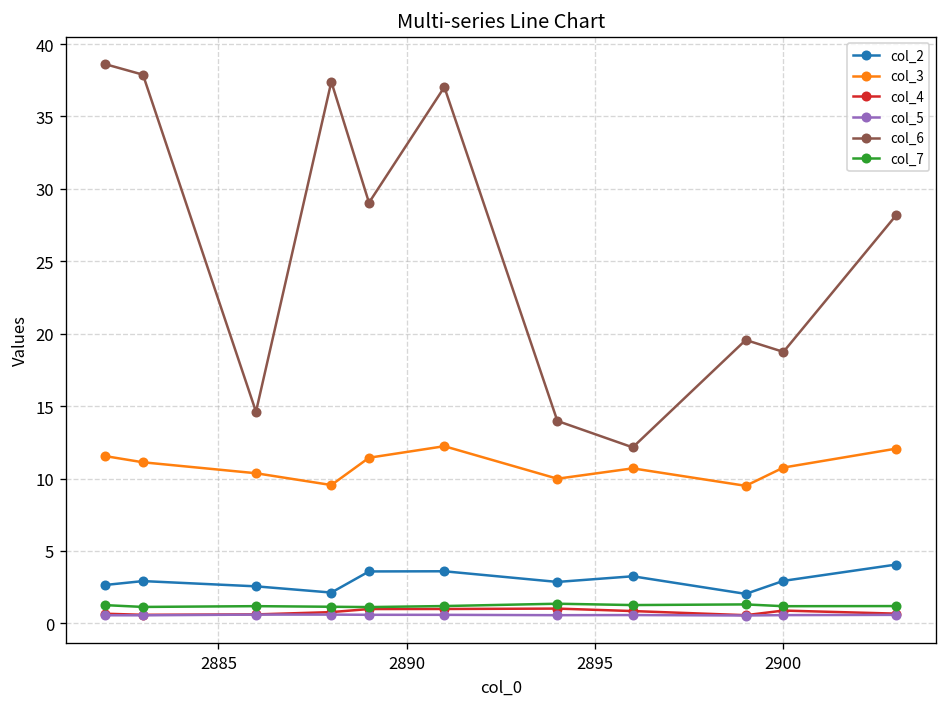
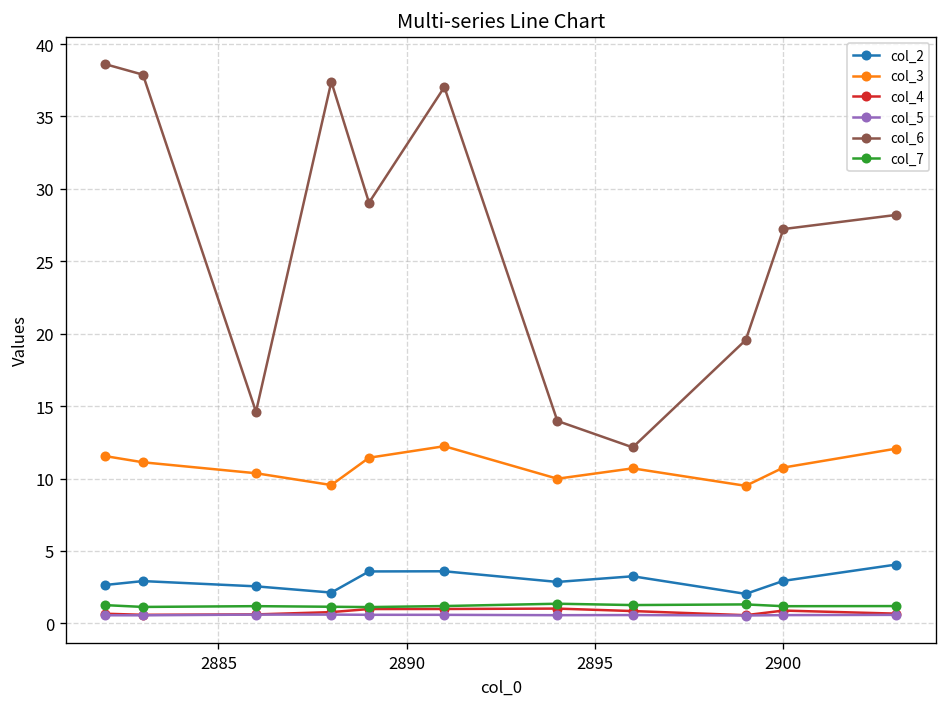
  {
    "col_2": {
      "2900": 2.9
    },
    "col_3": {
      "2900": 10.8
    },
    "col_4": {
      "2900": 0.9
    },
    "col_5": {
      "2900": 0.6
    },
    "col_6": {
-     "2900": 18.7
+     "2900": 27.2
    },
    "col_7": {
      "2900": 1.2
    }
  }
